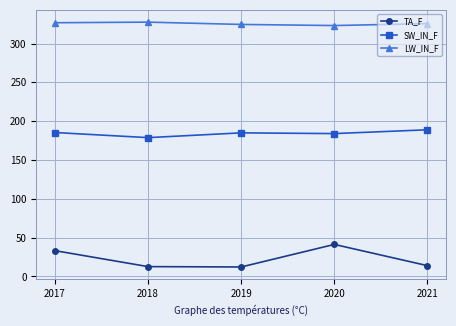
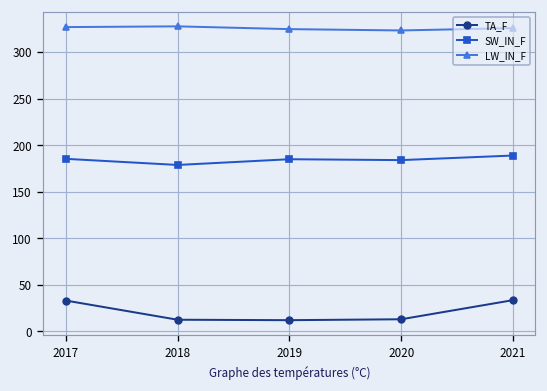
  {
    "TA_F": {
      "2017": 30,
      "2018": 10,
      "2019": 10,
-     "2020": 40,
-     "2021": 10
+     "2020": 10,
+     "2021": 30
    }
  }
